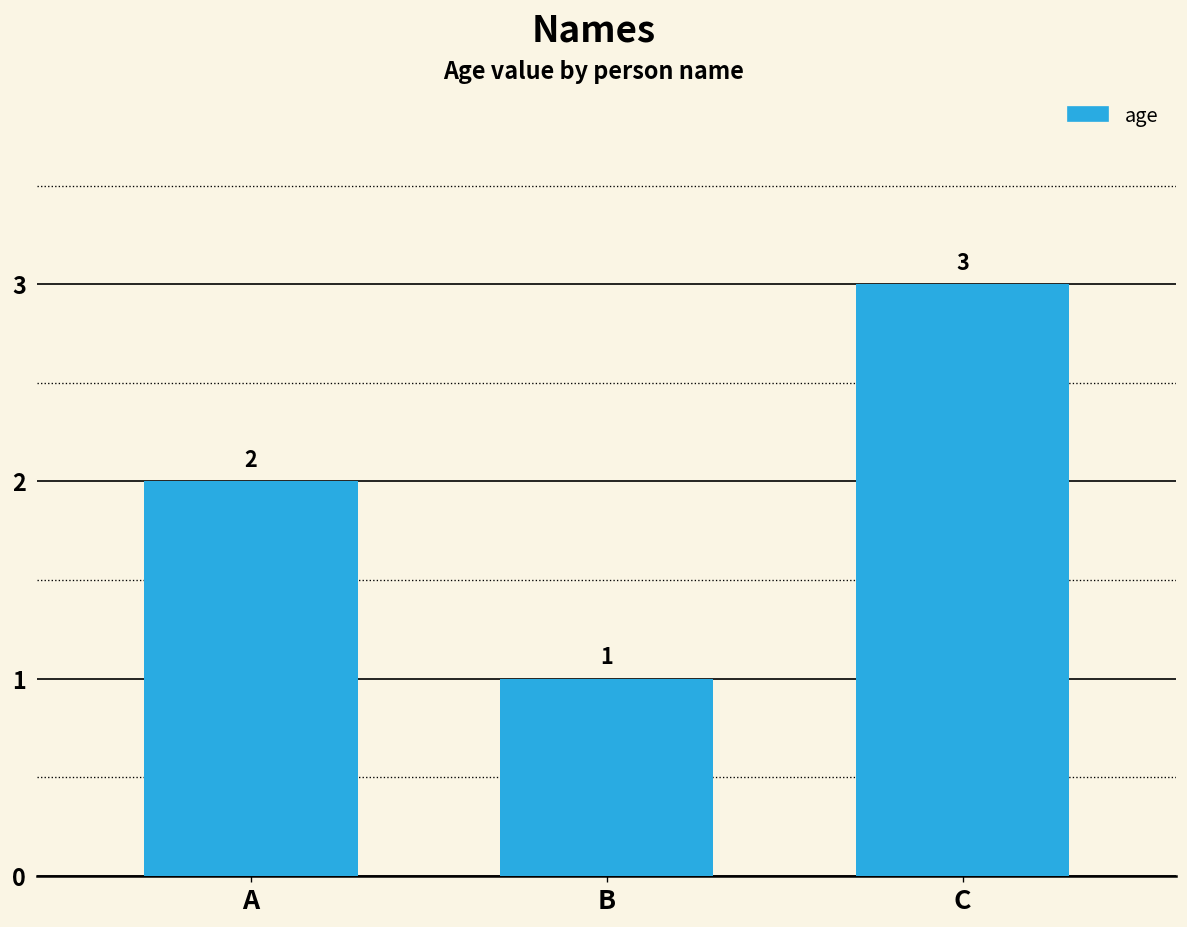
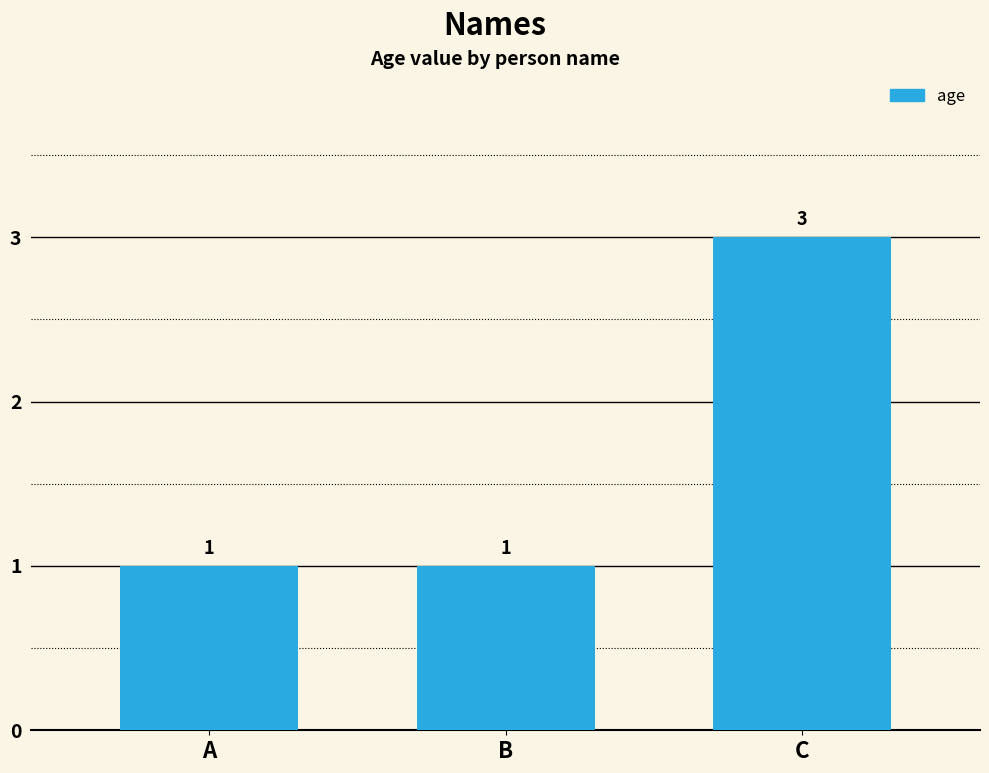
  {
-   "A": 2,
+   "A": 1,
    "B": 1,
    "C": 3
  }
